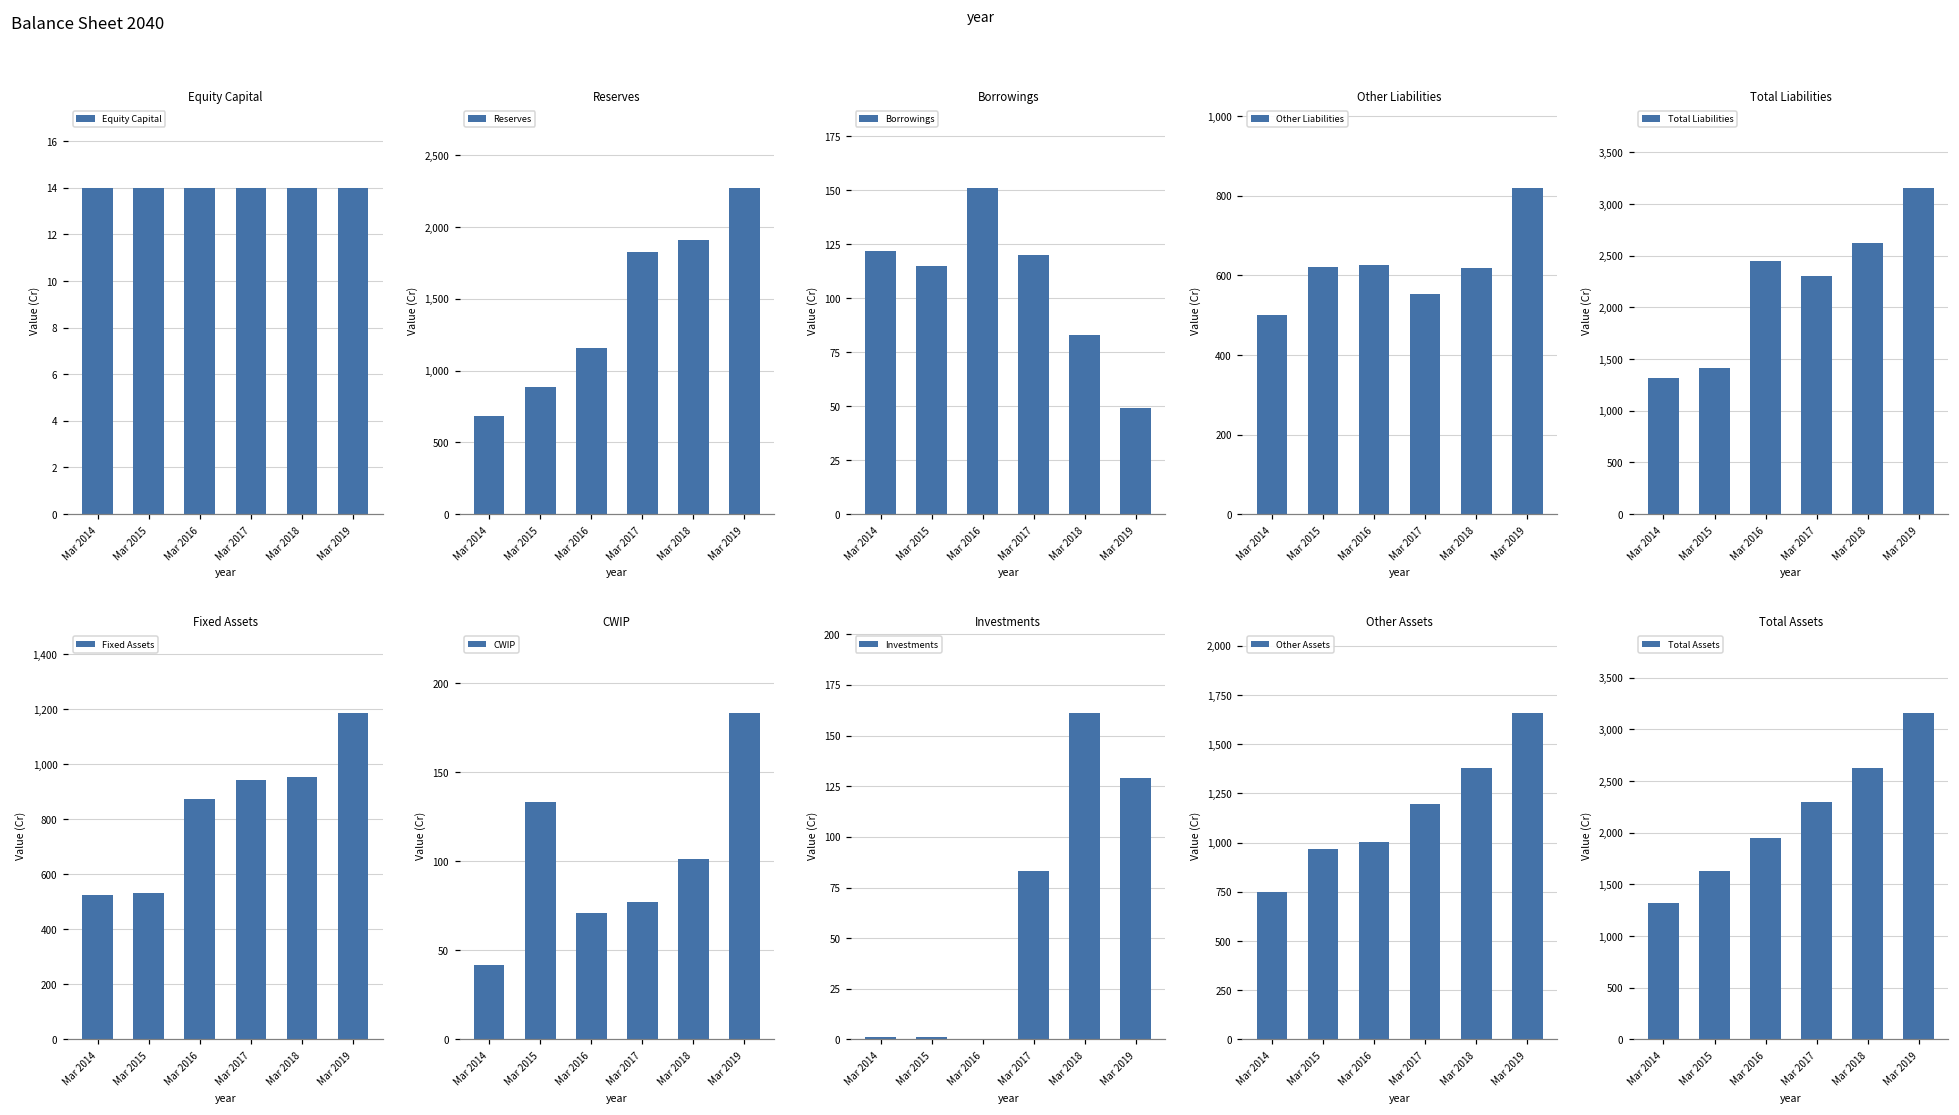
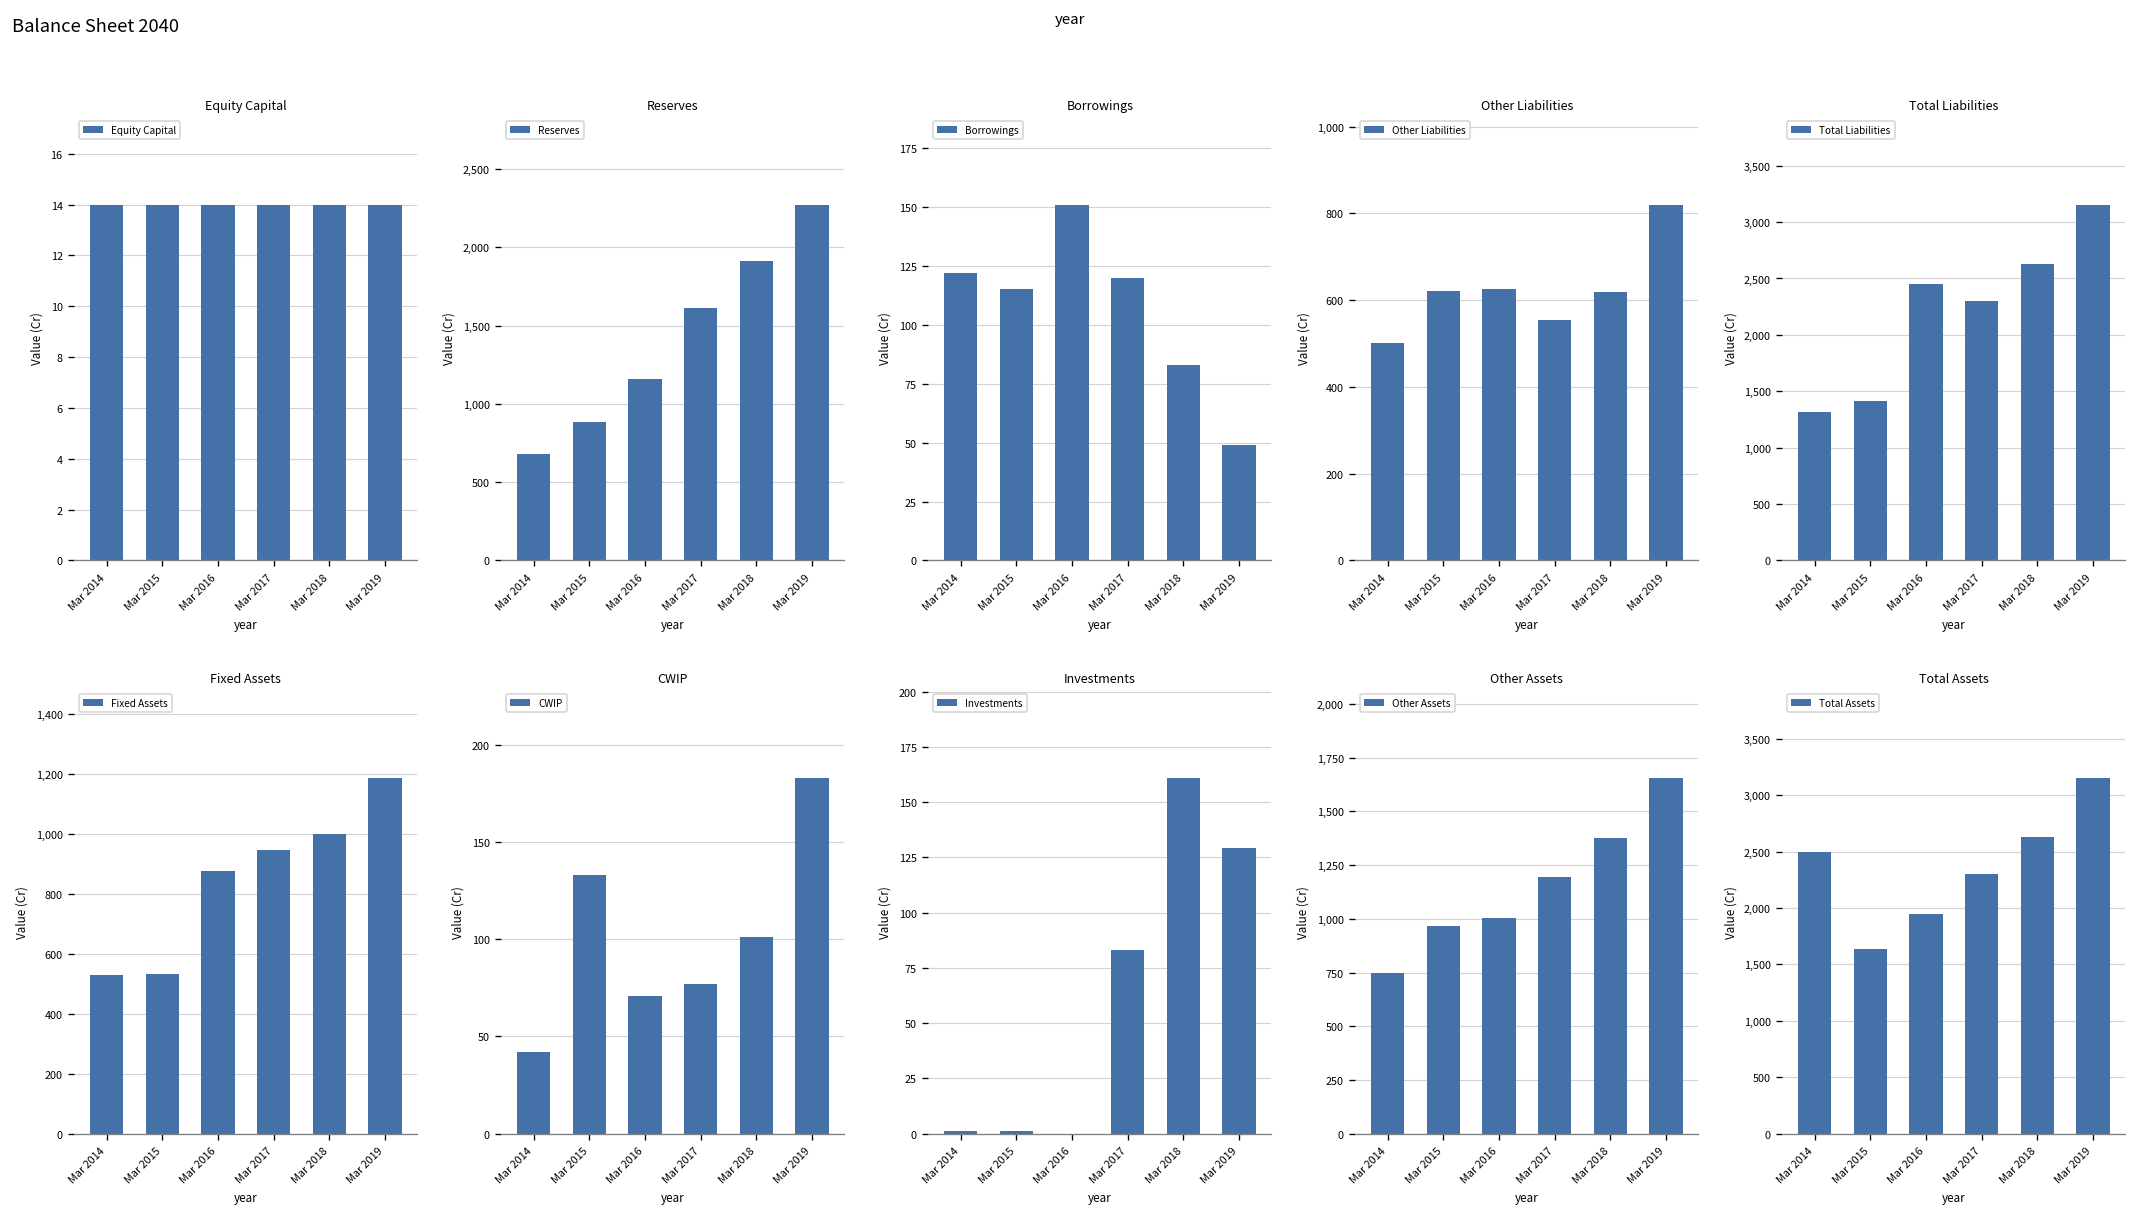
  {
    "Equity Capital": {
      "Mar 2014": "14.0",
      "Mar 2015": "14.0",
      "Mar 2016": "14.0",
      "Mar 2017": "14.0",
      "Mar 2018": "14.0",
      "Mar 2019": "14.0"
    },
    "Reserves": {
      "Mar 2014": "680",
      "Mar 2015": "880",
      "Mar 2016": "1,160",
-     "Mar 2017": "1,830",
+     "Mar 2017": "1,610",
      "Mar 2018": "1,910",
      "Mar 2019": "2,270"
    },
    "Borrowings": {
      "Mar 2014": "122",
      "Mar 2015": "115",
      "Mar 2016": "151",
      "Mar 2017": "120",
      "Mar 2018": "83",
      "Mar 2019": "49"
    },
    "Other Liabilities": {
      "Mar 2014": "500",
      "Mar 2015": "620",
      "Mar 2016": "630",
      "Mar 2017": "550",
      "Mar 2018": "620",
      "Mar 2019": "820"
    },
    "Total Liabilities": {
      "Mar 2014": "1,300",
      "Mar 2015": "1,400",
      "Mar 2016": "2,500",
      "Mar 2017": "2,300",
      "Mar 2018": "2,600",
      "Mar 2019": "3,200"
    },
    "Fixed Assets": {
      "Mar 2014": "530",
      "Mar 2015": "530",
      "Mar 2016": "870",
      "Mar 2017": "950",
-     "Mar 2018": "950",
+     "Mar 2018": "1,000",
      "Mar 2019": "1,190"
    },
    "CWIP": {
      "Mar 2014": "42",
      "Mar 2015": "133",
      "Mar 2016": "71",
      "Mar 2017": "77",
      "Mar 2018": "101",
      "Mar 2019": "183"
    },
    "Investments": {
      "Mar 2016": "0",
      "Mar 2017": "83",
      "Mar 2018": "161",
      "Mar 2019": "129"
    },
    "Other Assets": {
      "Mar 2014": "750",
      "Mar 2015": "970",
      "Mar 2016": "1,000",
      "Mar 2017": "1,200",
      "Mar 2018": "1,380",
      "Mar 2019": "1,660"
    },
    "Total Assets": {
-     "Mar 2014": "1,300",
+     "Mar 2014": "2,500",
      "Mar 2015": "1,600",
      "Mar 2016": "1,900",
      "Mar 2017": "2,300",
      "Mar 2018": "2,600",
      "Mar 2019": "3,200"
    }
  }
